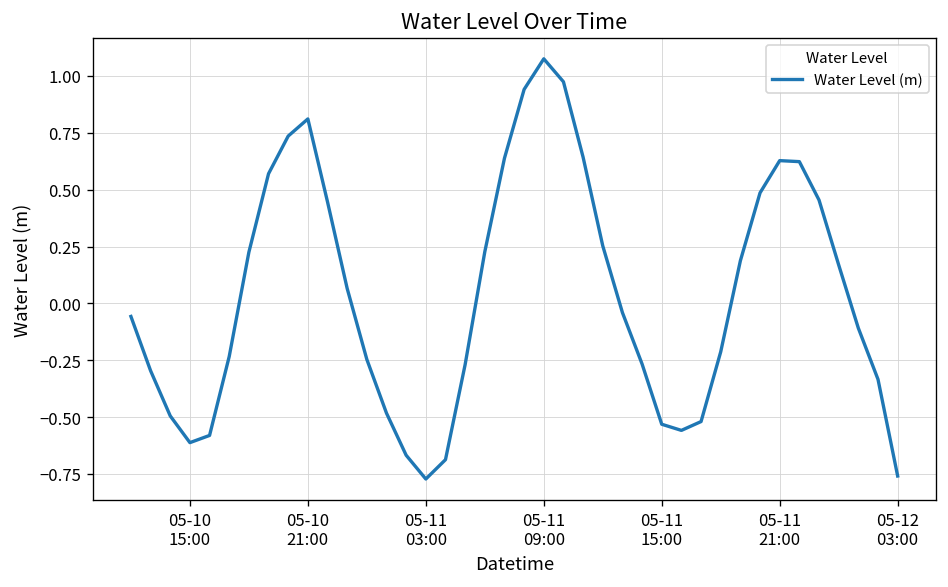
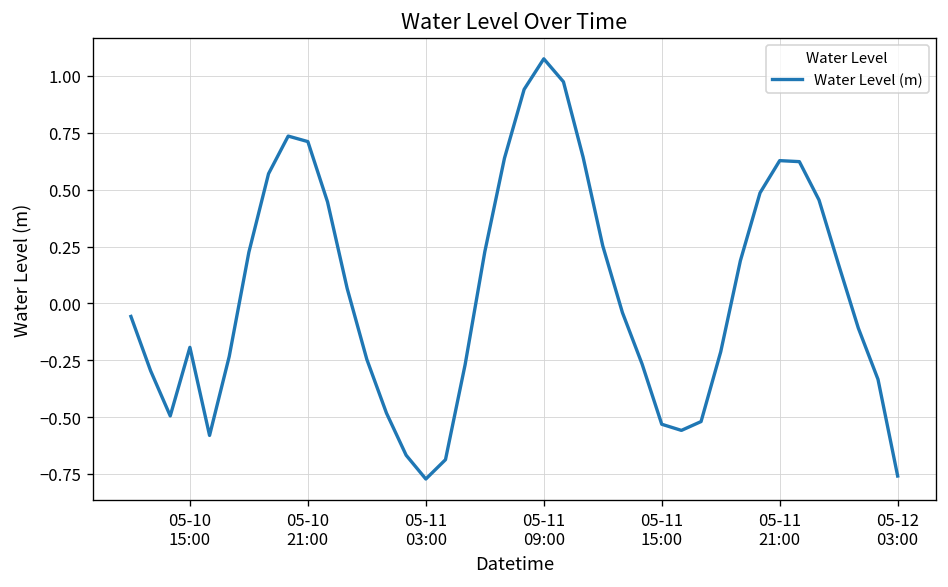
  {
-   "05-10 15:00": -0.61,
-   "05-10 21:00": 0.81,
+   "05-10 15:00": -0.19,
+   "05-10 21:00": 0.71,
    "05-11 03:00": -0.77,
    "05-11 09:00": 1.08,
    "05-11 15:00": -0.53,
    "05-11 21:00": 0.63,
    "05-12 03:00": -0.76
  }
